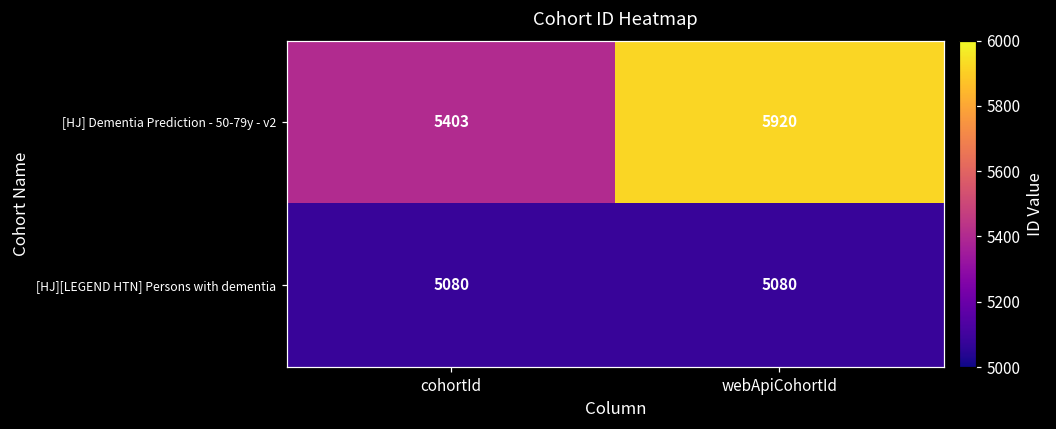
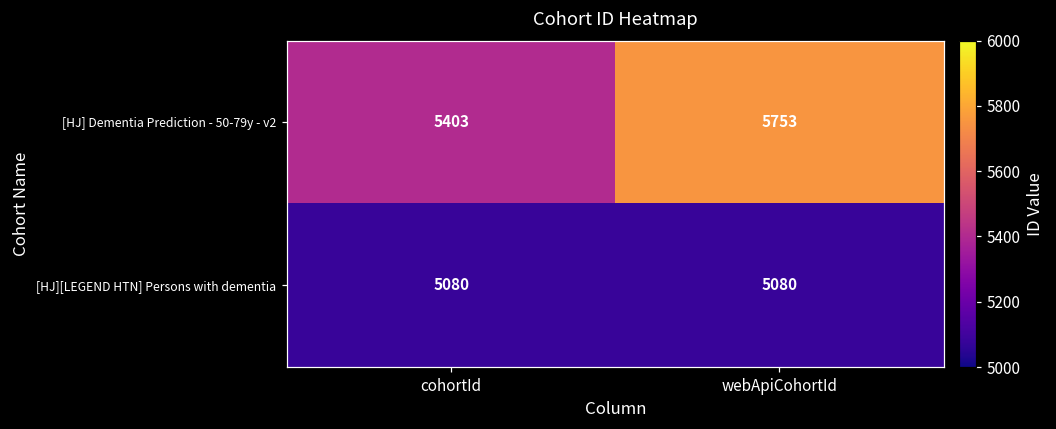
  {
    "[HJ] Dementia Prediction - 50-79y - v2": {
      "cohortId": 5403,
-     "webApiCohortId": 5920
+     "webApiCohortId": 5753
    },
    "[HJ][LEGEND HTN] Persons with dementia": {
      "cohortId": 5080,
      "webApiCohortId": 5080
    }
  }
